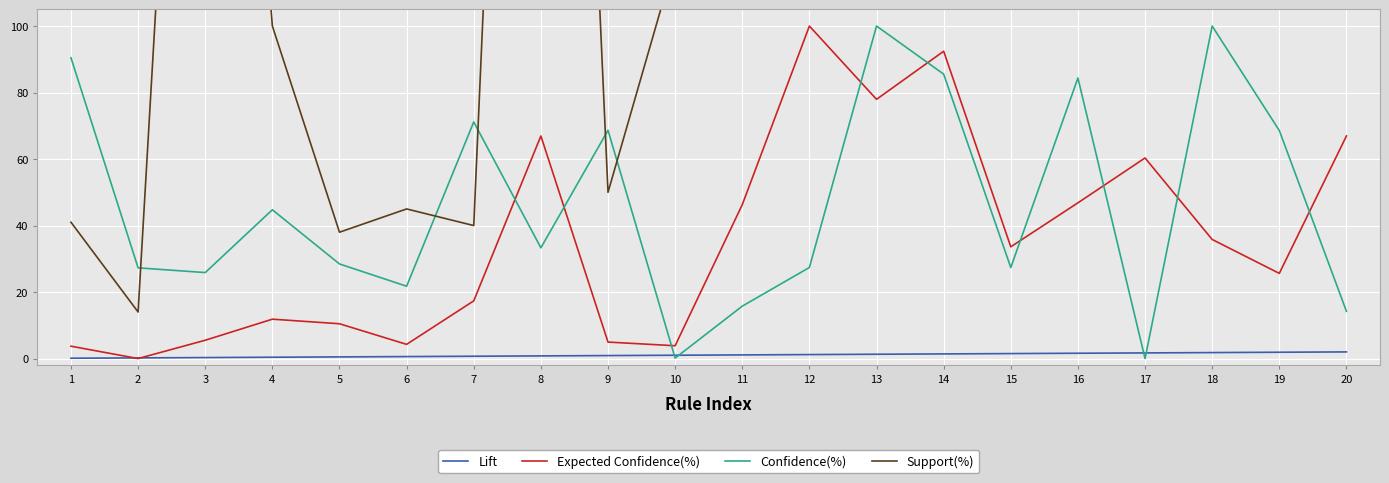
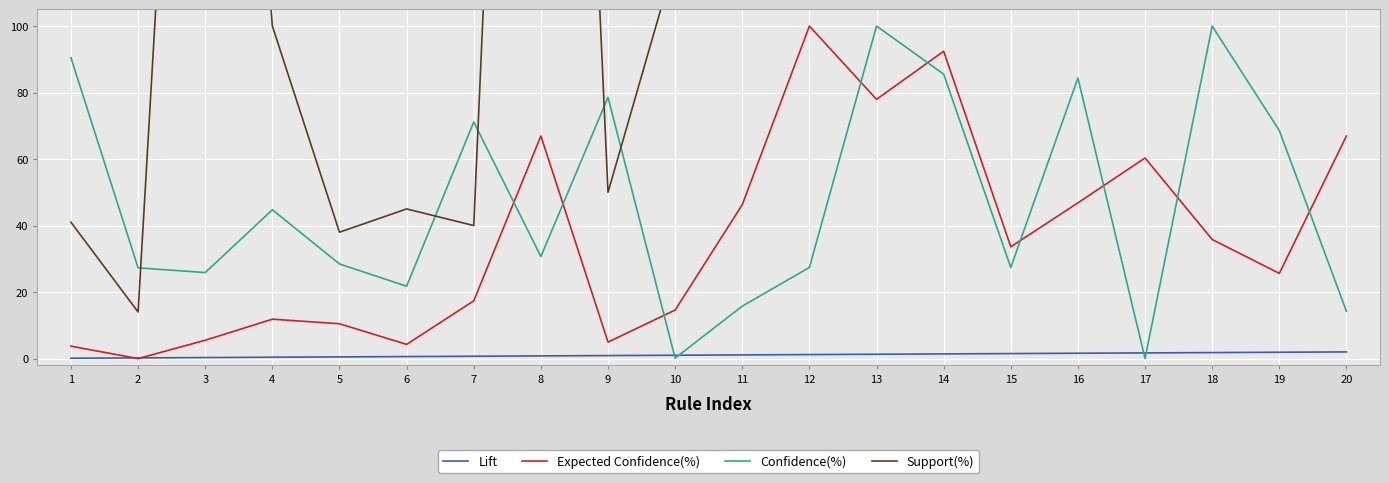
  {
    "Lift": {
      "1": 0,
      "3": 0,
      "4": 0,
      "5": 1,
      "6": 1,
      "7": 1,
      "8": 1,
      "9": 1,
      "10": 1,
      "11": 1,
      "12": 1,
      "13": 1,
      "14": 1,
      "15": 2,
      "16": 2,
      "17": 2,
      "18": 2,
      "19": 2,
      "20": 2
    },
    "Expected Confidence(%)": {
      "1": 4,
      "3": 6,
      "4": 12,
      "5": 10,
      "6": 4,
      "7": 17,
      "8": 67,
      "9": 5,
-     "10": 4,
+     "10": 15,
      "11": 46,
      "12": 100,
      "13": 78,
      "14": 92,
      "15": 34,
      "16": 47,
      "17": 60,
      "18": 36,
      "19": 26,
      "20": 67
    },
    "Confidence(%)": {
      "1": 90,
      "2": 27,
      "3": 26,
      "4": 45,
      "5": 28,
      "6": 22,
      "7": 71,
-     "8": 33,
-     "9": 69,
+     "8": 31,
+     "9": 79,
      "10": 0,
      "11": 16,
      "12": 27,
      "13": 100,
      "14": 86,
      "15": 27,
      "16": 84,
      "17": 0,
      "18": 100,
      "19": 69,
      "20": 14
    },
    "Support(%)": {
      "1": 41,
      "2": 14,
      "4": 100,
      "5": 38,
      "6": 45,
      "7": 40,
      "9": 50
    }
  }
